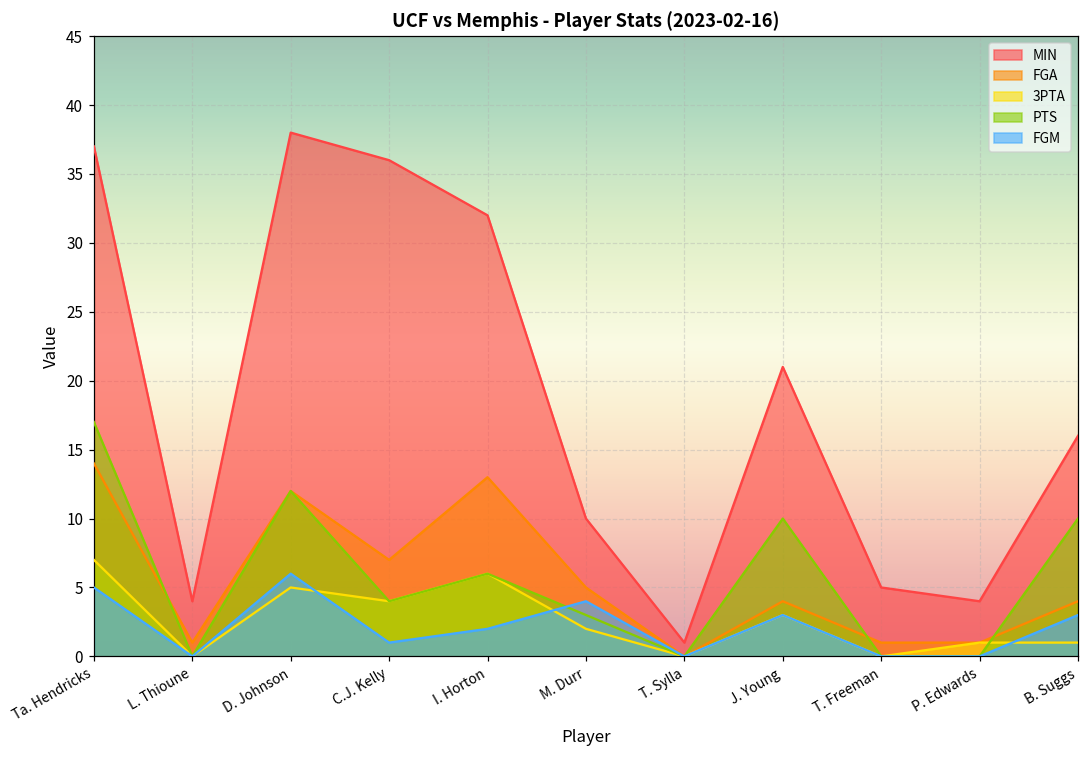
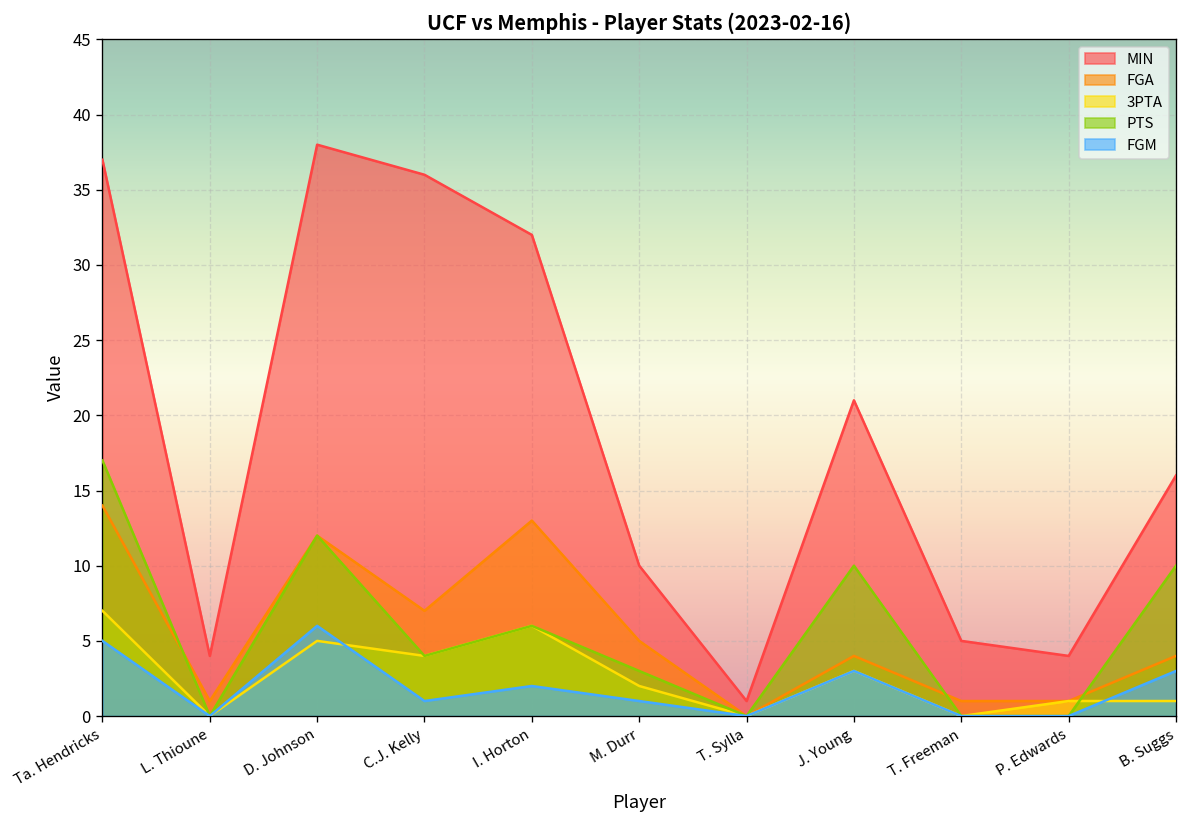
  {
    "MIN": {
      "Ta. Hendricks": 37,
      "L. Thioune": 4,
      "D. Johnson": 38,
      "C.J. Kelly": 36,
      "I. Horton": 32,
      "M. Durr": 10,
      "T. Sylla": 1,
      "J. Young": 21,
      "T. Freeman": 5,
      "P. Edwards": 4,
      "B. Suggs": 16
    },
    "FGA": {
      "Ta. Hendricks": 14,
      "L. Thioune": 1,
      "C.J. Kelly": 7,
      "I. Horton": 13,
      "M. Durr": 5,
      "J. Young": 4,
      "T. Freeman": 1,
      "B. Suggs": 4
    },
    "3PTA": {
      "Ta. Hendricks": 7,
      "D. Johnson": 5,
      "M. Durr": 2,
      "B. Suggs": 1
    },
    "PTS": {
      "Ta. Hendricks": 17,
      "M. Durr": 3,
      "J. Young": 10,
      "B. Suggs": 10
    },
    "FGM": {
      "Ta. Hendricks": 5,
      "D. Johnson": 6,
      "C.J. Kelly": 1,
      "I. Horton": 2,
-     "M. Durr": 4,
+     "M. Durr": 1,
      "B. Suggs": 3
    }
  }
